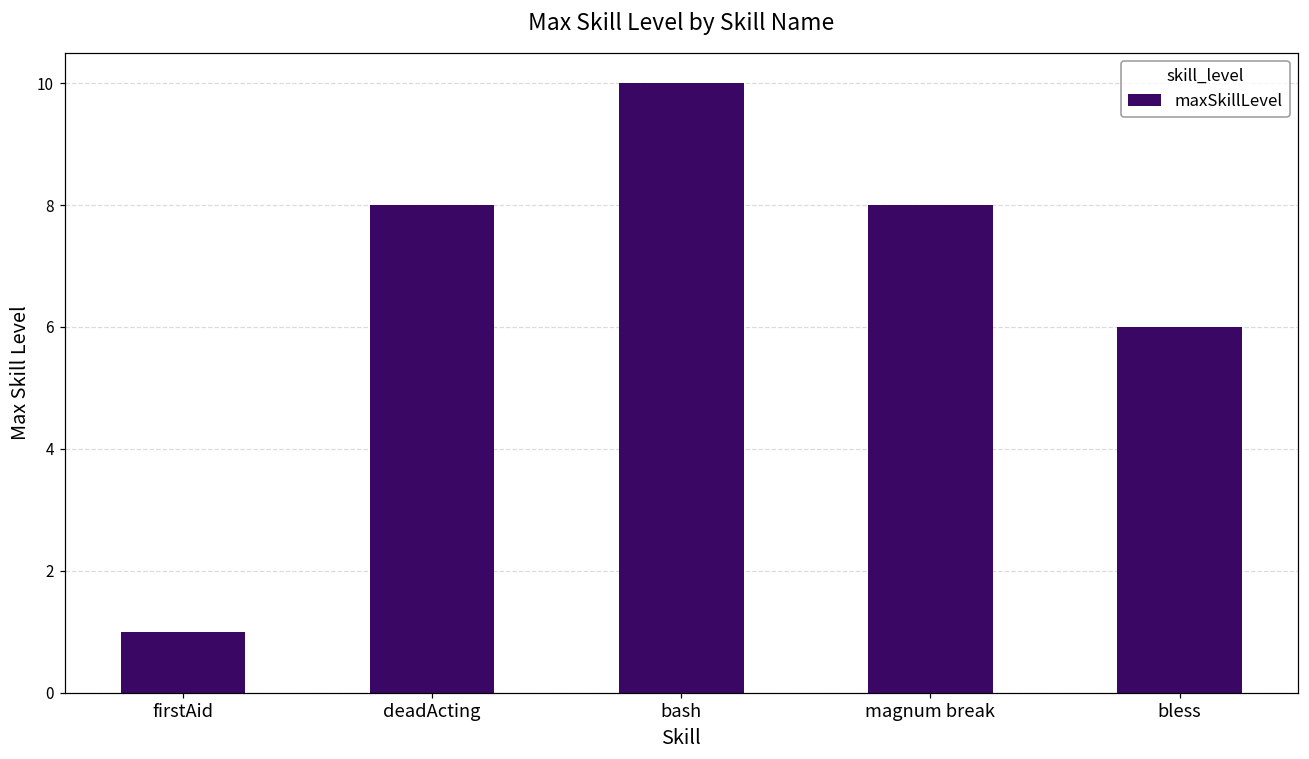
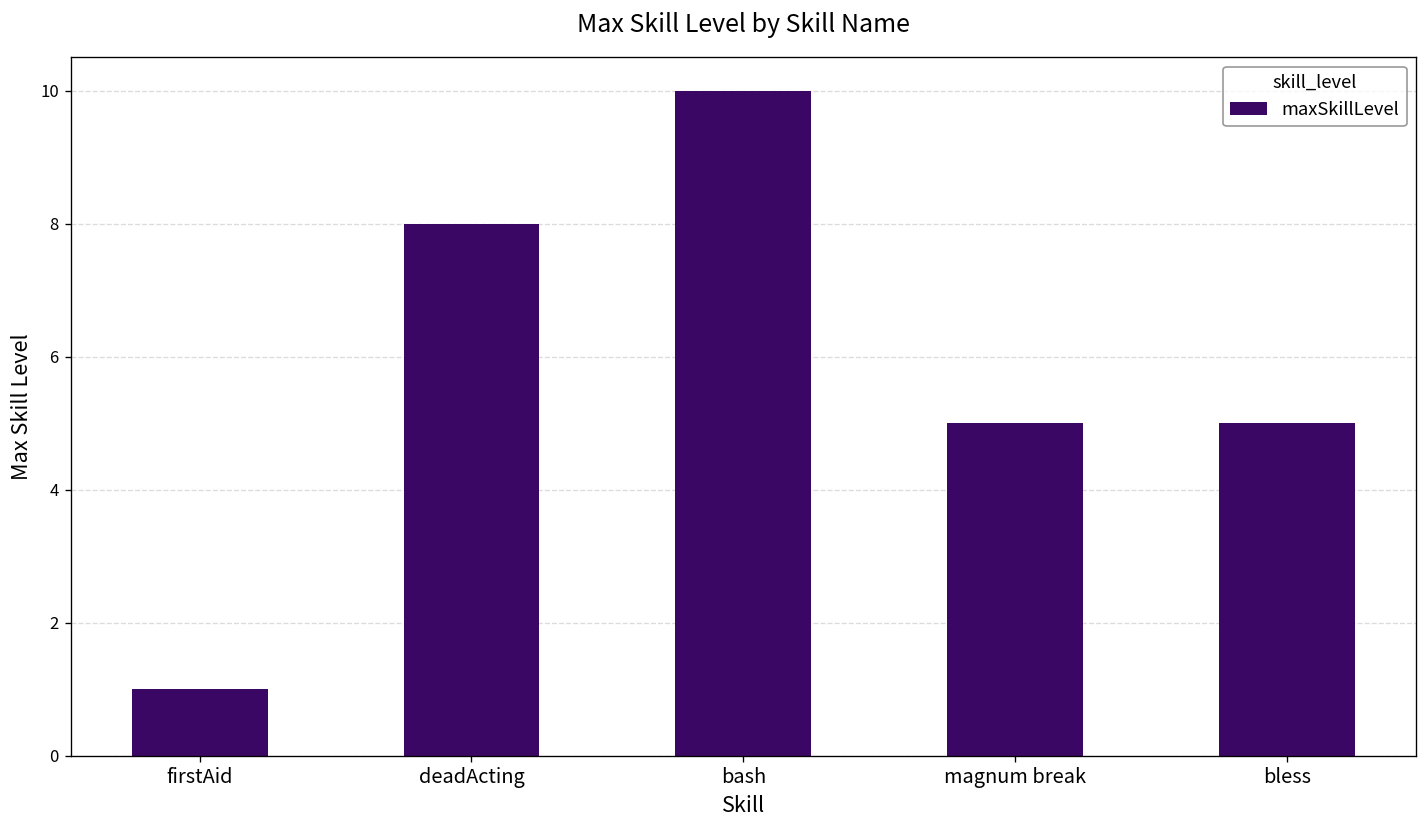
  {
    "firstAid": 1,
    "deadActing": 8,
    "bash": 10,
-   "magnum break": 8,
-   "bless": 6
+   "magnum break": 5,
+   "bless": 5
  }
